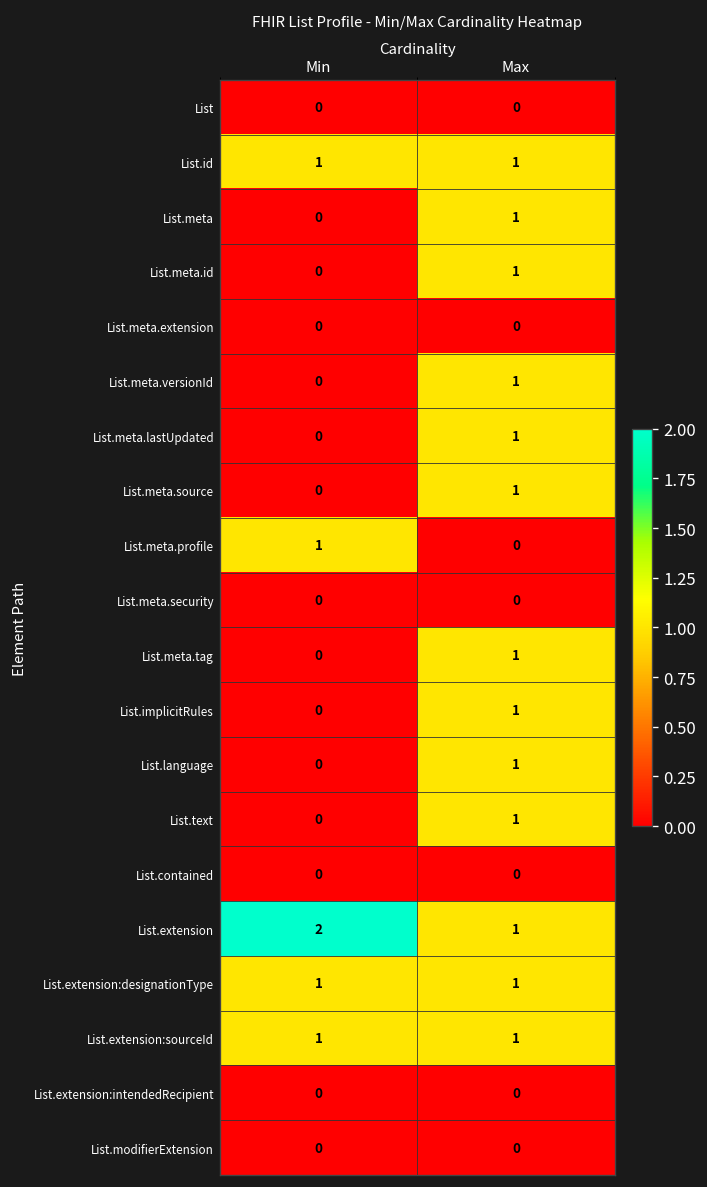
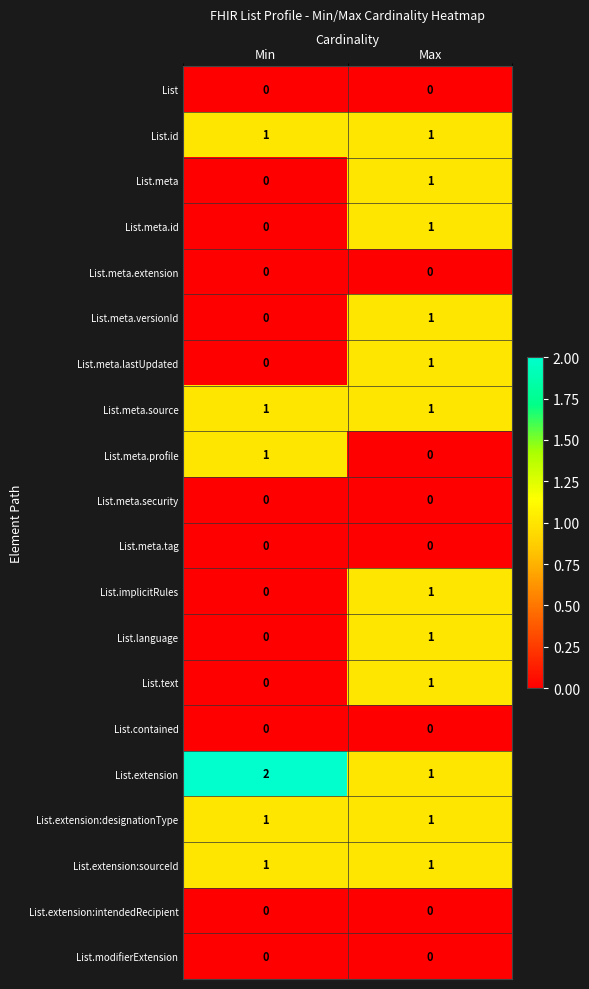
  {
    "List": {
      "Min": 0,
      "Max": 0
    },
    "List.id": {
      "Min": 1,
      "Max": 1
    },
    "List.meta": {
      "Min": 0,
      "Max": 1
    },
    "List.meta.id": {
      "Min": 0,
      "Max": 1
    },
    "List.meta.extension": {
      "Min": 0,
      "Max": 0
    },
    "List.meta.versionId": {
      "Min": 0,
      "Max": 1
    },
    "List.meta.lastUpdated": {
      "Min": 0,
      "Max": 1
    },
    "List.meta.source": {
-     "Min": 0,
+     "Min": 1,
      "Max": 1
    },
    "List.meta.profile": {
      "Min": 1,
      "Max": 0
    },
    "List.meta.security": {
      "Min": 0,
      "Max": 0
    },
    "List.meta.tag": {
      "Min": 0,
-     "Max": 1
+     "Max": 0
    },
    "List.implicitRules": {
      "Min": 0,
      "Max": 1
    },
    "List.language": {
      "Min": 0,
      "Max": 1
    },
    "List.text": {
      "Min": 0,
      "Max": 1
    },
    "List.contained": {
      "Min": 0,
      "Max": 0
    },
    "List.extension": {
      "Min": 2,
      "Max": 1
    },
    "List.extension:designationType": {
      "Min": 1,
      "Max": 1
    },
    "List.extension:sourceId": {
      "Min": 1,
      "Max": 1
    },
    "List.extension:intendedRecipient": {
      "Min": 0,
      "Max": 0
    },
    "List.modifierExtension": {
      "Min": 0,
      "Max": 0
    }
  }
